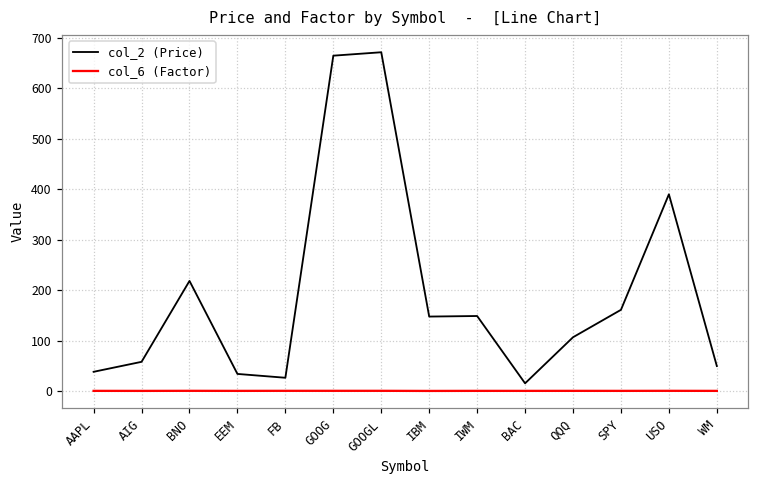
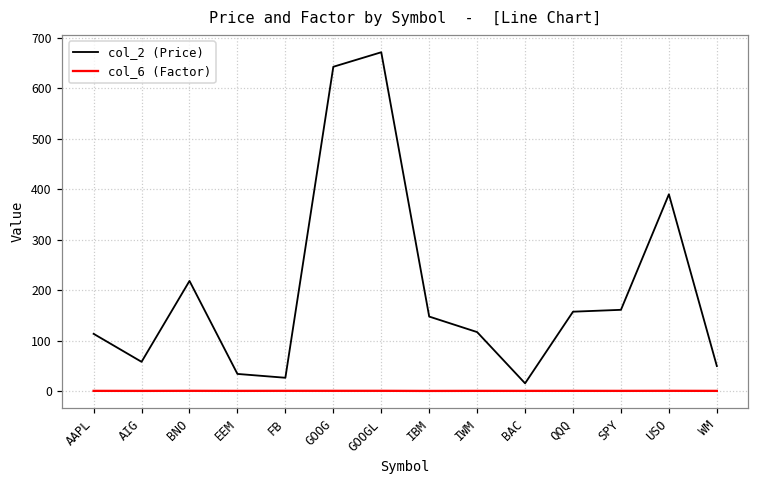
  {
    "col_2 (Price)": {
-     "AAPL": 40,
+     "AAPL": 110,
      "AIG": 60,
      "BNO": 220,
      "EEM": 30,
      "FB": 30,
-     "GOOG": 660,
+     "GOOG": 640,
      "GOOGL": 670,
      "IBM": 150,
-     "IWM": 150,
+     "IWM": 120,
      "BAC": 20,
-     "QQQ": 110,
+     "QQQ": 160,
      "SPY": 160,
      "USO": 390,
      "WM": 50
    },
    "col_6 (Factor)": {
      "AAPL": 0,
      "AIG": 0,
      "BNO": 0,
      "EEM": 0,
      "FB": 0,
      "GOOG": 0,
      "GOOGL": 0,
      "IBM": 0,
      "IWM": 0,
      "BAC": 0,
      "QQQ": 0,
      "SPY": 0,
      "USO": 0,
      "WM": 0
    }
  }
